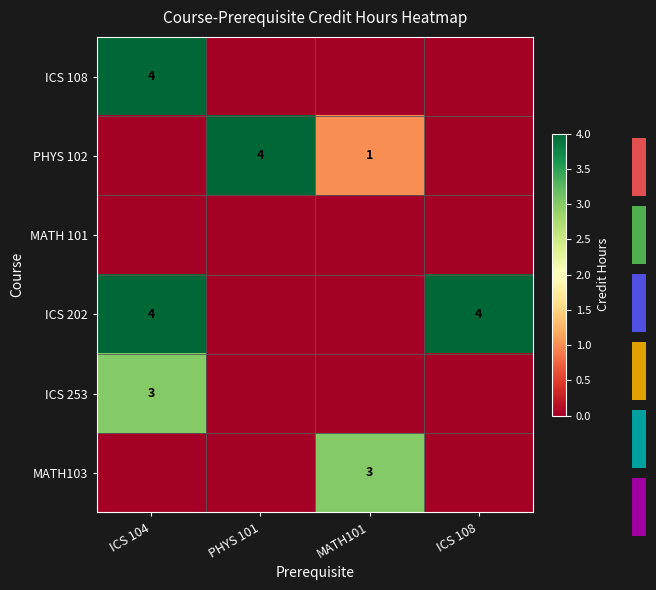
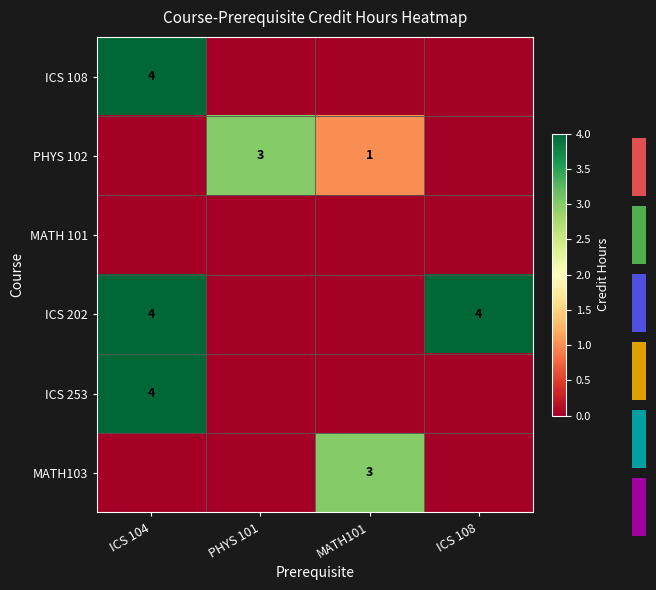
  {
    "Course-Prerequisite Credit Hours Heatmap": {
      "ICS 108": {
        "ICS 104": 4
      },
      "PHYS 102": {
-       "PHYS 101": 4,
+       "PHYS 101": 3,
        "MATH101": 1
      },
      "ICS 202": {
        "ICS 104": 4,
        "ICS 108": 4
      },
      "ICS 253": {
-       "ICS 104": 3
+       "ICS 104": 4
      },
      "MATH103": {
        "MATH101": 3
      }
    }
  }
